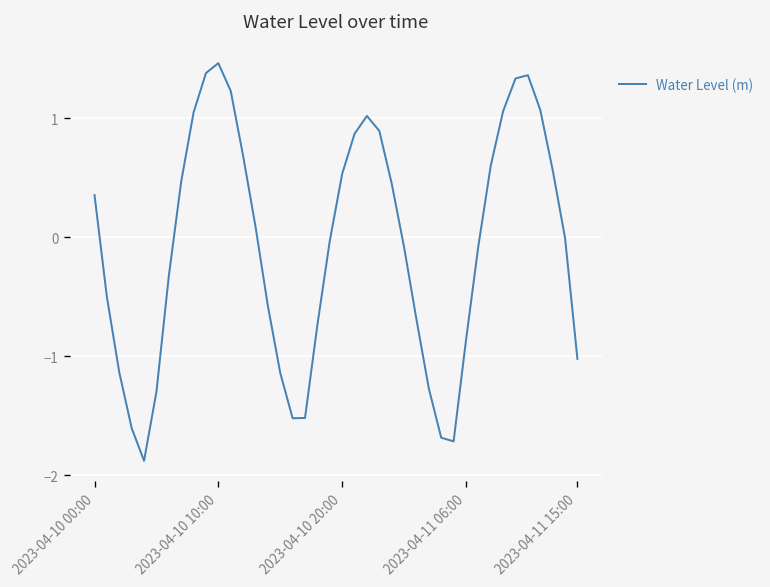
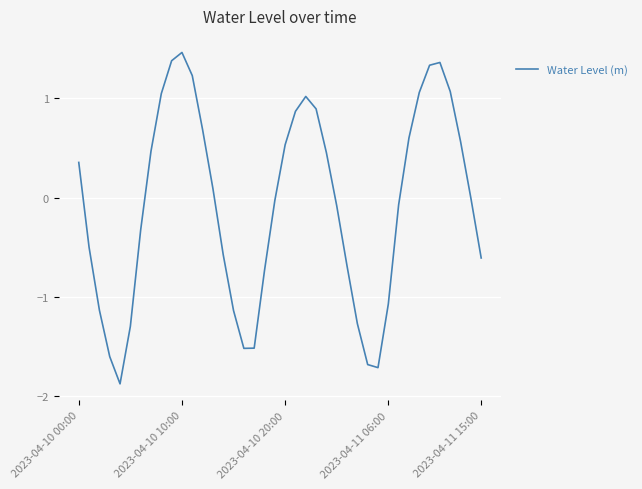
  {
    "2023-04-10 00:00": 0.4,
    "2023-04-10 10:00": 1.5,
    "2023-04-10 20:00": 0.5,
-   "2023-04-11 06:00": -0.9,
-   "2023-04-11 15:00": -1.0
+   "2023-04-11 06:00": -1.1,
+   "2023-04-11 15:00": -0.6
  }
